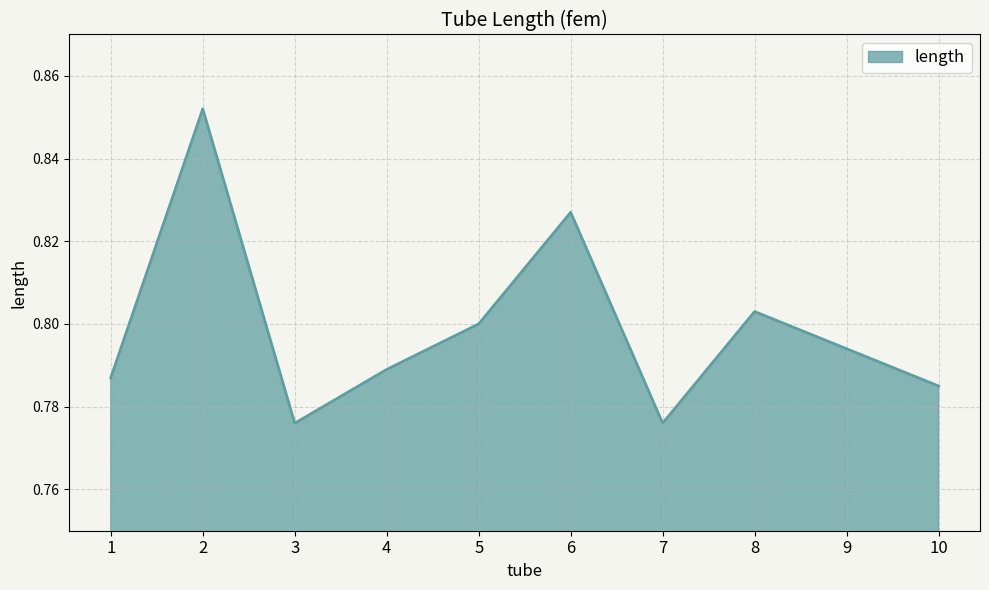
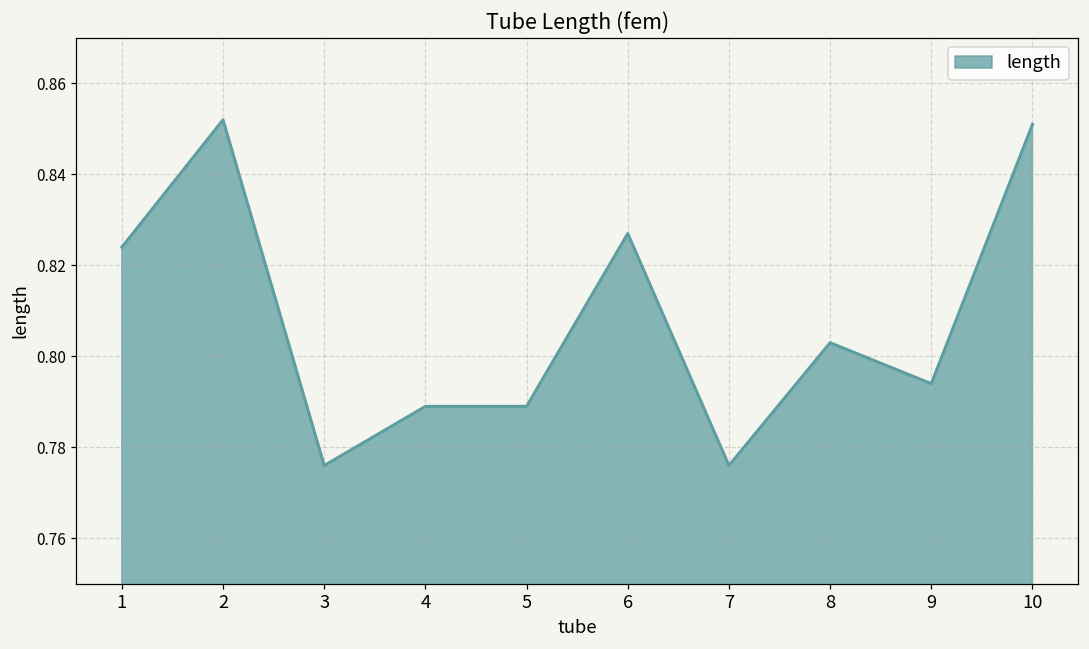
  {
-   "1": 0.787,
+   "1": 0.824,
    "2": 0.852,
    "3": 0.776,
    "4": 0.789,
-   "5": 0.800,
+   "5": 0.789,
    "6": 0.827,
    "7": 0.776,
    "8": 0.803,
    "9": 0.794,
-   "10": 0.785
+   "10": 0.851
  }
